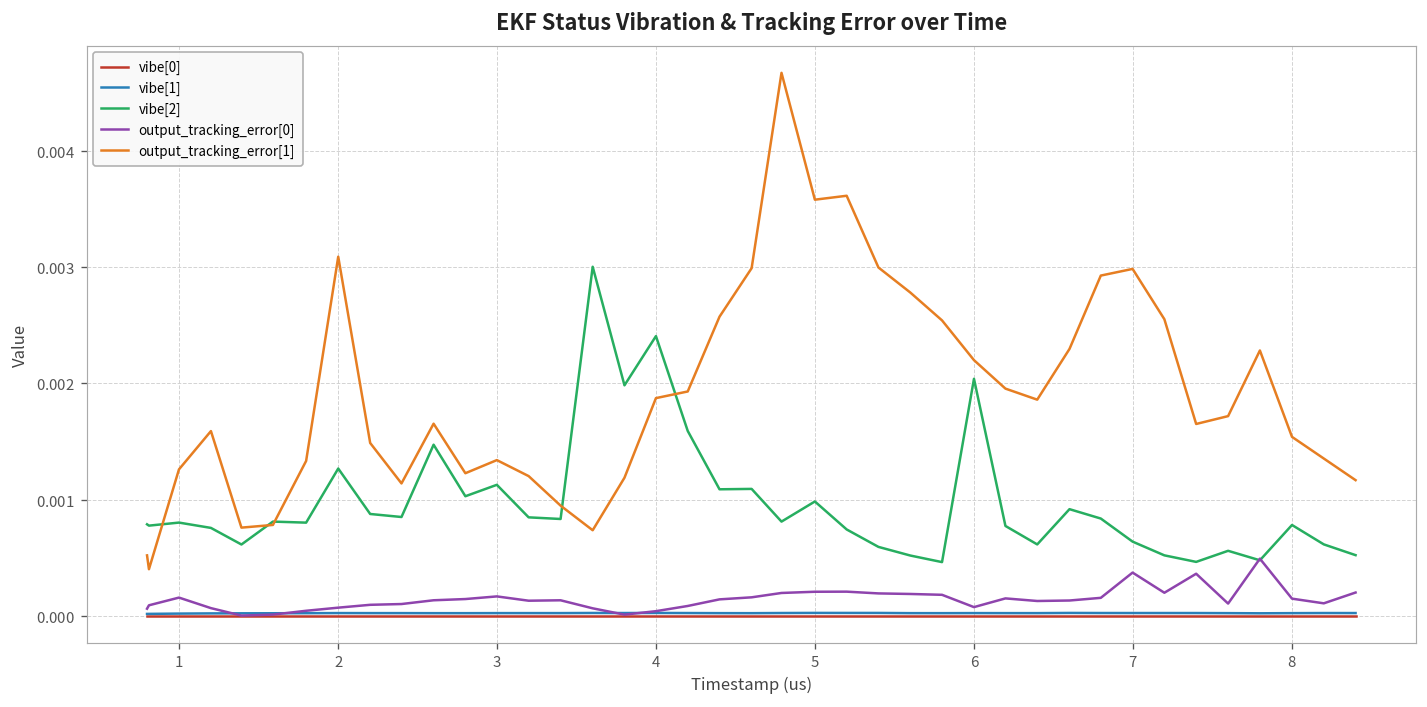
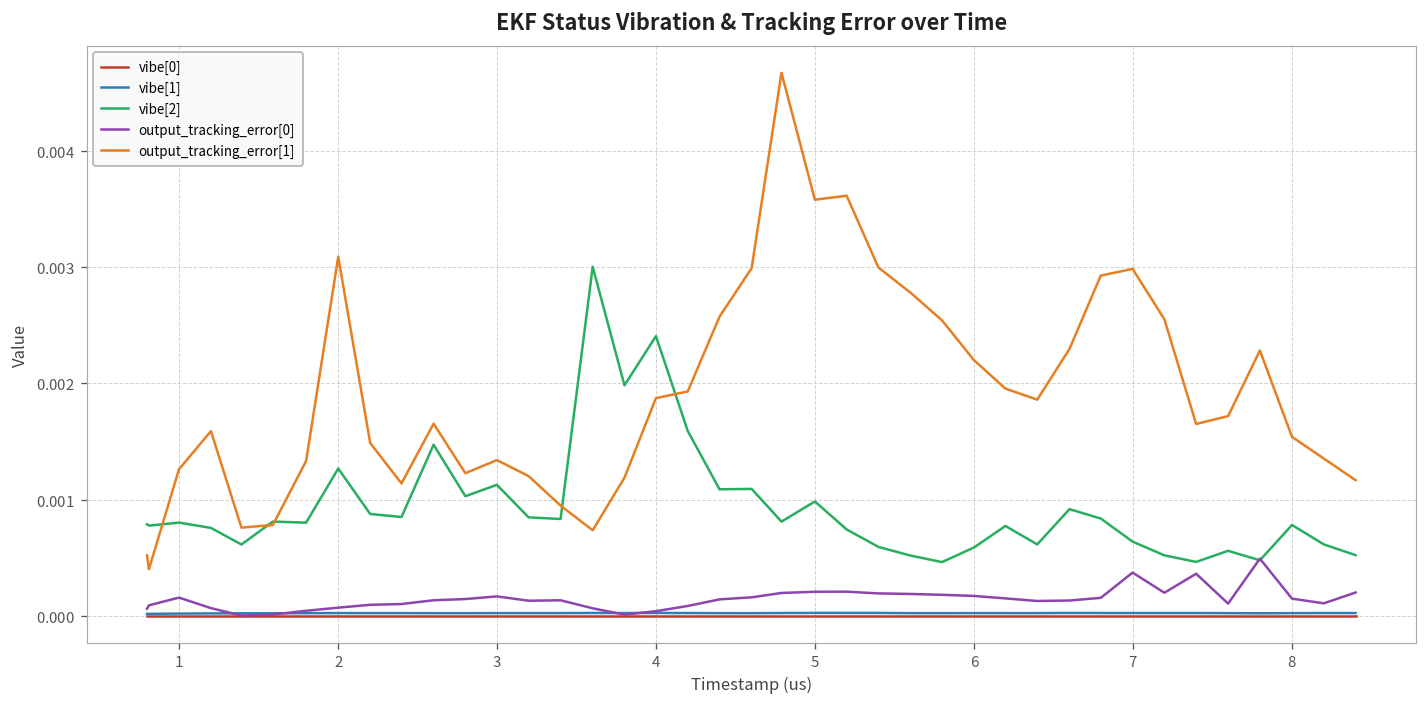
  {
    "vibe[0]": {
      "2": 0.0000,
      "6": 0.0000
    },
    "vibe[1]": {
      "2": 0.0000,
      "6": 0.0000
    },
    "vibe[2]": {
      "2": 0.0013,
-     "6": 0.0020
+     "6": 0.0006
    },
    "output_tracking_error[0]": {
      "2": 0.0001,
-     "6": 0.0001
+     "6": 0.0002
    },
    "output_tracking_error[1]": {
      "2": 0.0031,
      "6": 0.0022
    }
  }
